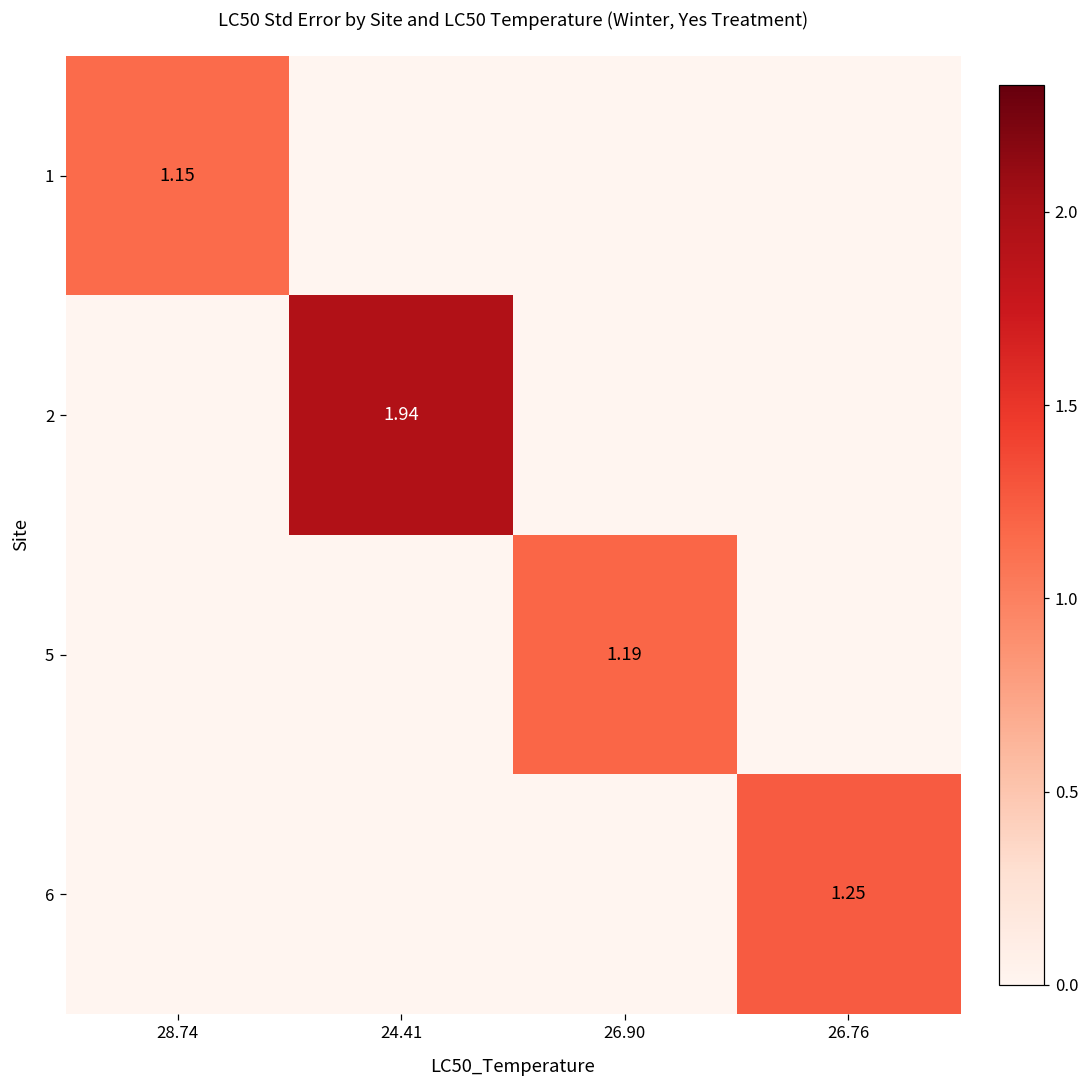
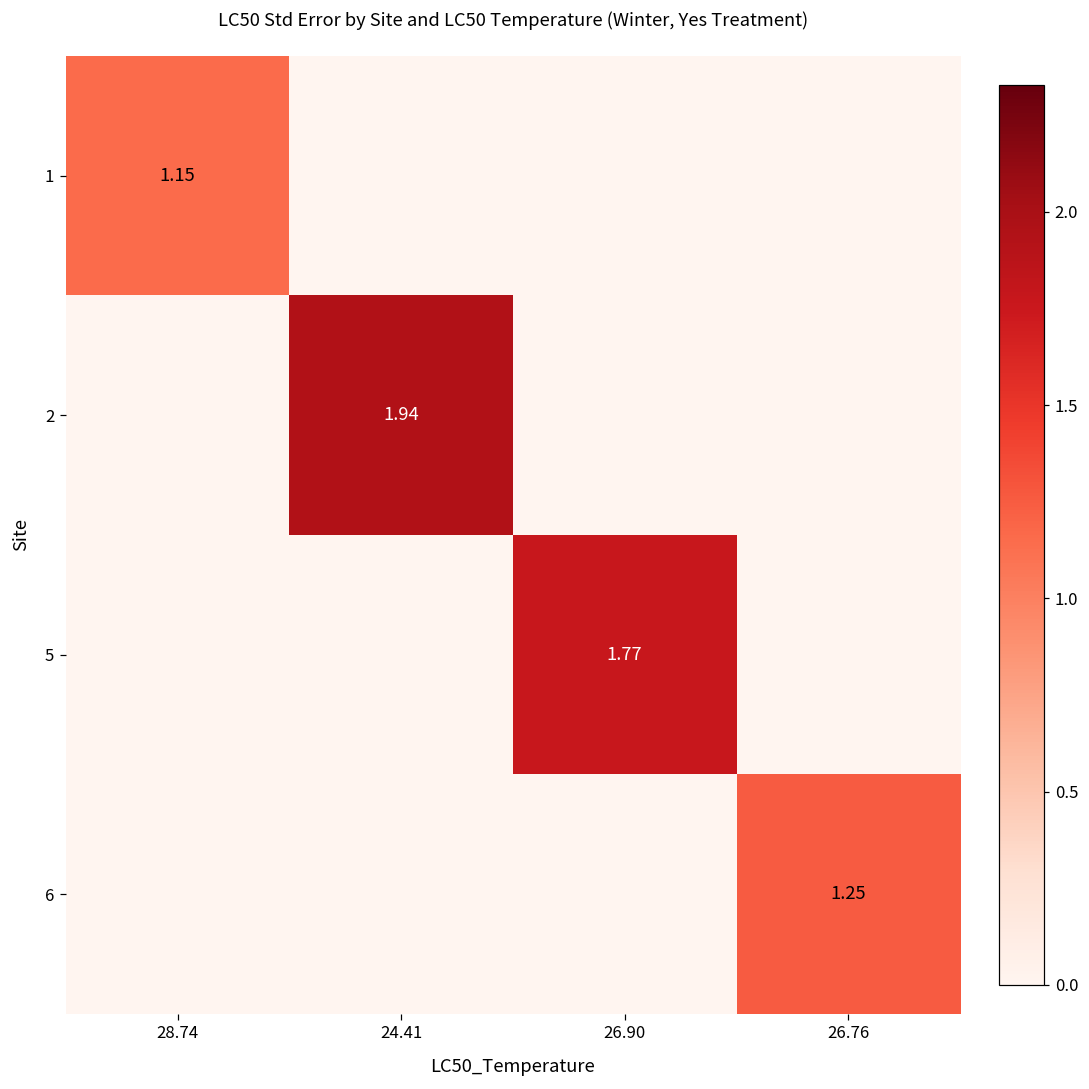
  {
    "1": {
      "28.74": 1.15
    },
    "2": {
      "24.41": 1.94
    },
    "5": {
-     "26.90": 1.19
+     "26.90": 1.77
    },
    "6": {
      "26.76": 1.25
    }
  }
